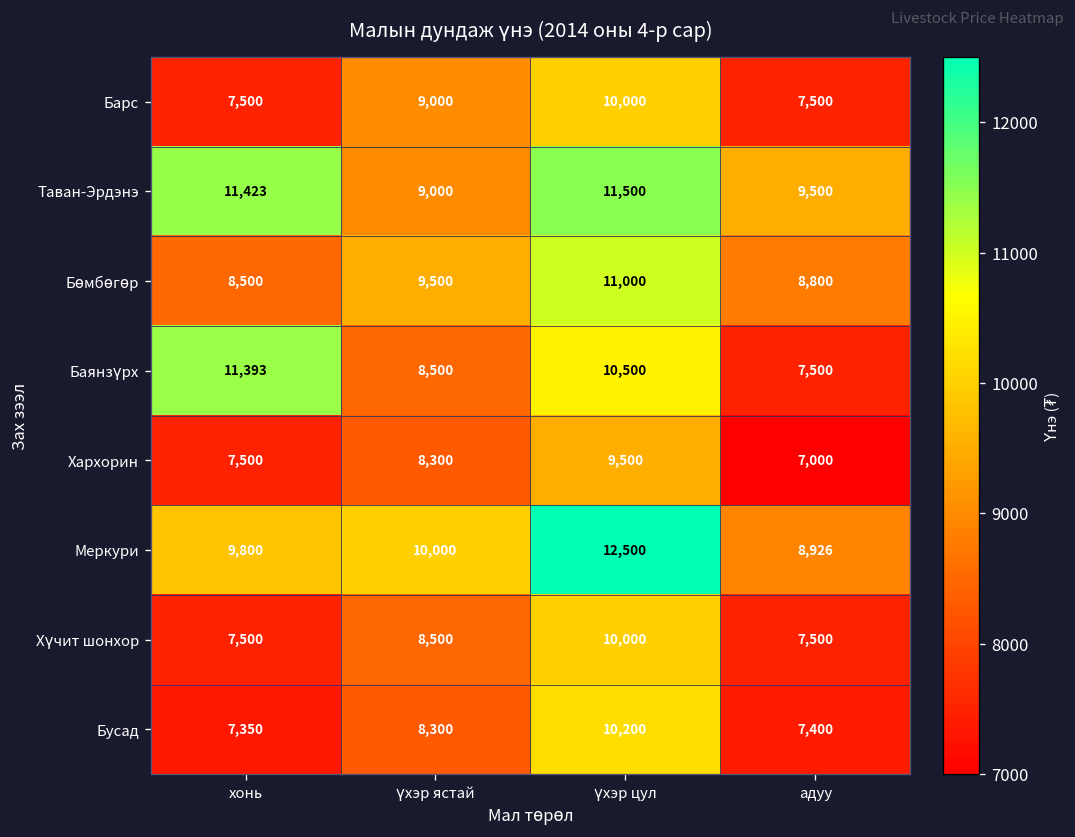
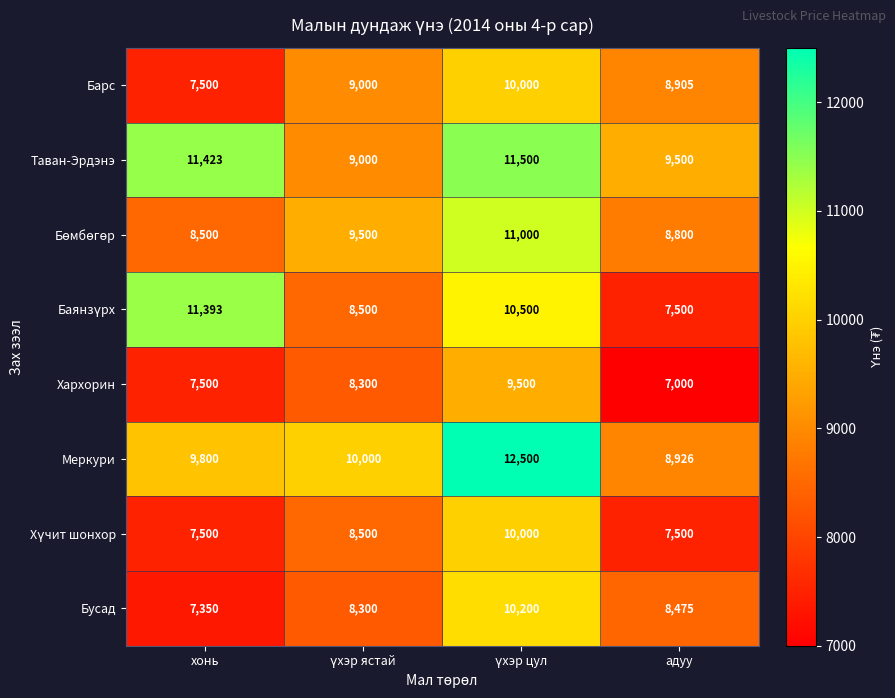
  {
    "Барс": {
      "хонь": "7,500",
      "үхэр ястай": "9,000",
      "үхэр цул": "10,000",
-     "адуу": "7,500"
+     "адуу": "8,905"
    },
    "Таван-Эрдэнэ": {
      "хонь": "11,423",
      "үхэр ястай": "9,000",
      "үхэр цул": "11,500",
      "адуу": "9,500"
    },
    "Бөмбөгөр": {
      "хонь": "8,500",
      "үхэр ястай": "9,500",
      "үхэр цул": "11,000",
      "адуу": "8,800"
    },
    "Баянзүрх": {
      "хонь": "11,393",
      "үхэр ястай": "8,500",
      "үхэр цул": "10,500",
      "адуу": "7,500"
    },
    "Хархорин": {
      "хонь": "7,500",
      "үхэр ястай": "8,300",
      "үхэр цул": "9,500",
      "адуу": "7,000"
    },
    "Меркури": {
      "хонь": "9,800",
      "үхэр ястай": "10,000",
      "үхэр цул": "12,500",
      "адуу": "8,926"
    },
    "Хүчит шонхор": {
      "хонь": "7,500",
      "үхэр ястай": "8,500",
      "үхэр цул": "10,000",
      "адуу": "7,500"
    },
    "Бусад": {
      "хонь": "7,350",
      "үхэр ястай": "8,300",
      "үхэр цул": "10,200",
-     "адуу": "7,400"
+     "адуу": "8,475"
    }
  }
